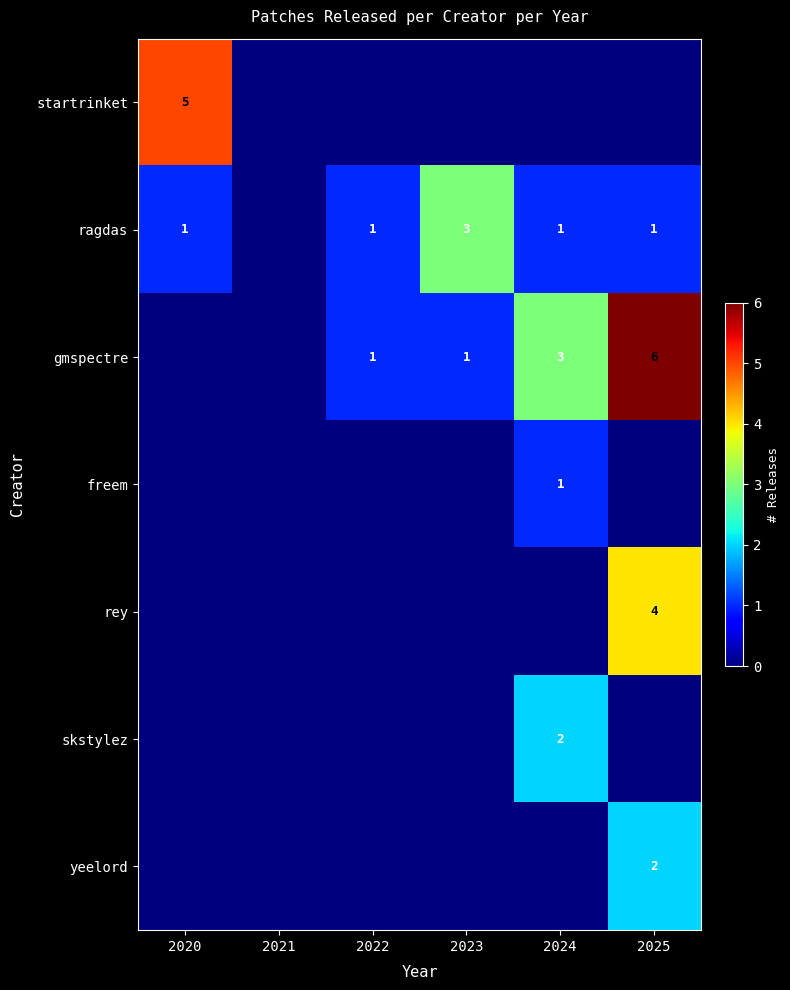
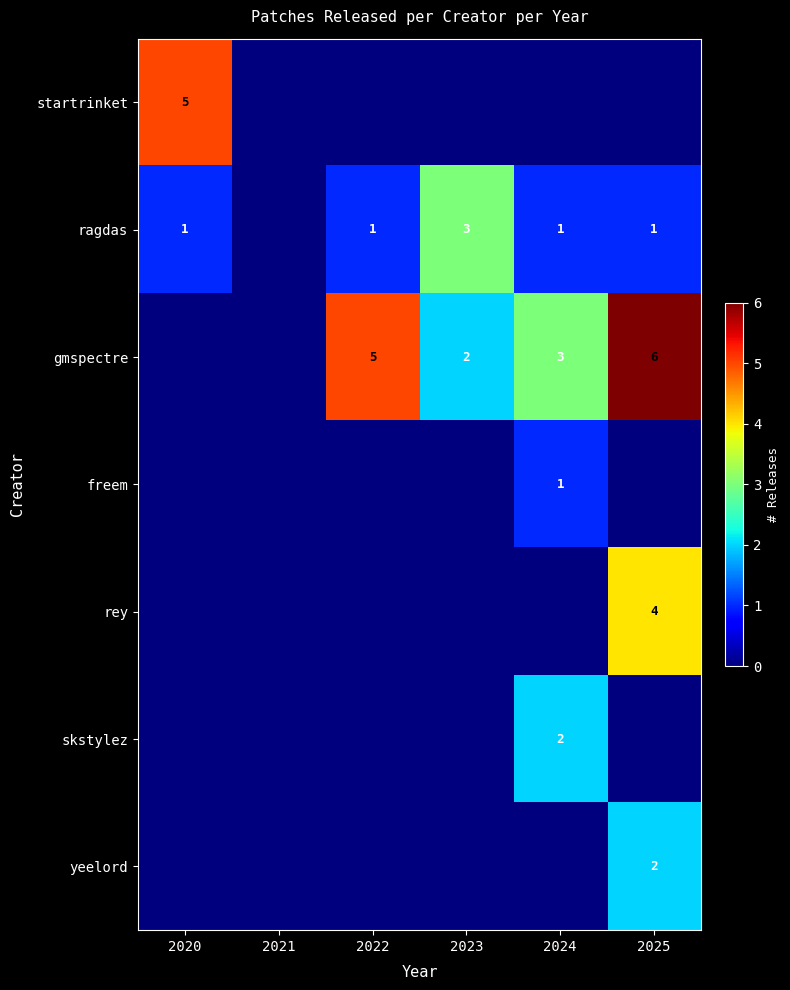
  {
    "startrinket": {
      "2020": 5
    },
    "ragdas": {
      "2020": 1,
      "2022": 1,
      "2023": 3,
      "2024": 1,
      "2025": 1
    },
    "gmspectre": {
-     "2022": 1,
-     "2023": 1,
+     "2022": 5,
+     "2023": 2,
      "2024": 3,
      "2025": 6
    },
    "freem": {
      "2024": 1
    },
    "rey": {
      "2025": 4
    },
    "skstylez": {
      "2024": 2
    },
    "yeelord": {
      "2025": 2
    }
  }
